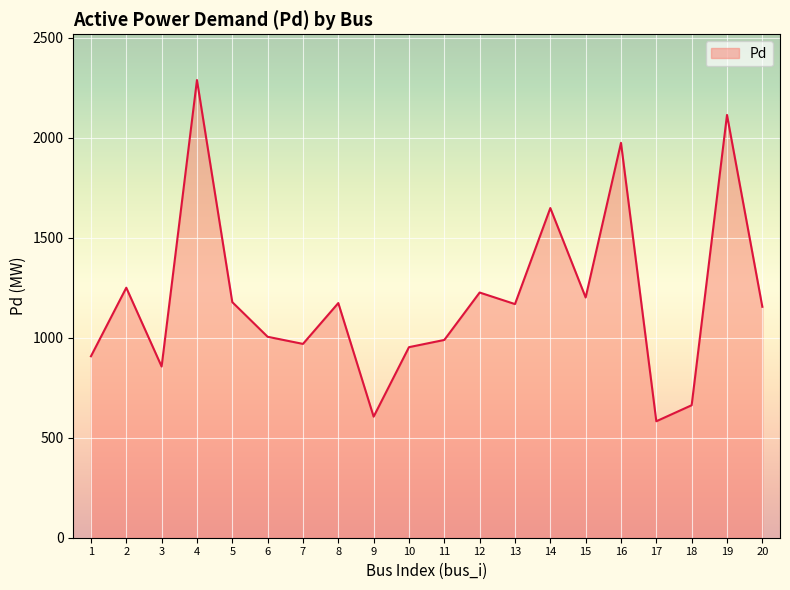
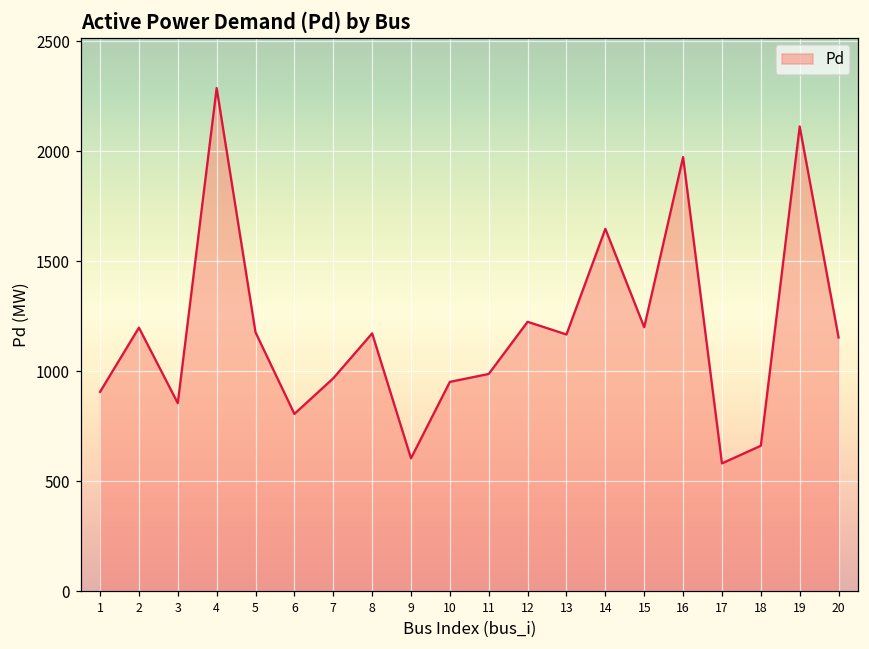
  {
    "1": 910,
-   "2": 1250,
+   "2": 1200,
    "3": 860,
    "4": 2290,
    "5": 1180,
-   "6": 1000,
+   "6": 810,
    "7": 970,
    "8": 1170,
    "9": 610,
    "10": 950,
    "11": 990,
    "12": 1230,
    "13": 1170,
    "14": 1650,
    "15": 1200,
    "16": 1970,
    "17": 580,
    "18": 660,
    "19": 2110,
    "20": 1150
  }
